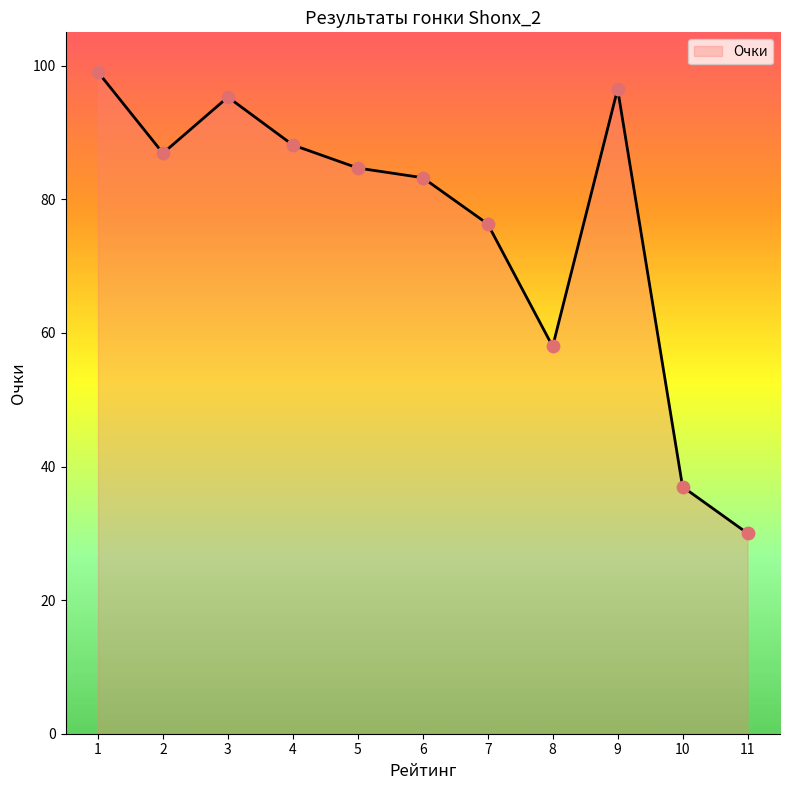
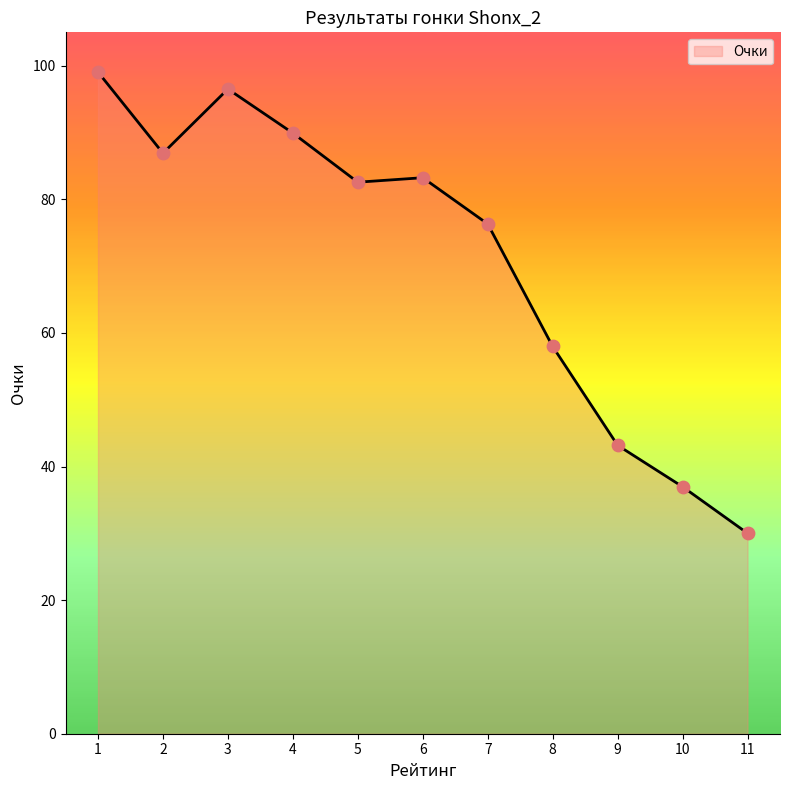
  {
    "1": 99,
    "2": 87,
-   "3": 95,
-   "4": 88,
-   "5": 85,
+   "3": 97,
+   "4": 90,
+   "5": 83,
    "6": 83,
    "7": 76,
    "8": 58,
-   "9": 97,
+   "9": 43,
    "10": 37,
    "11": 30
  }
